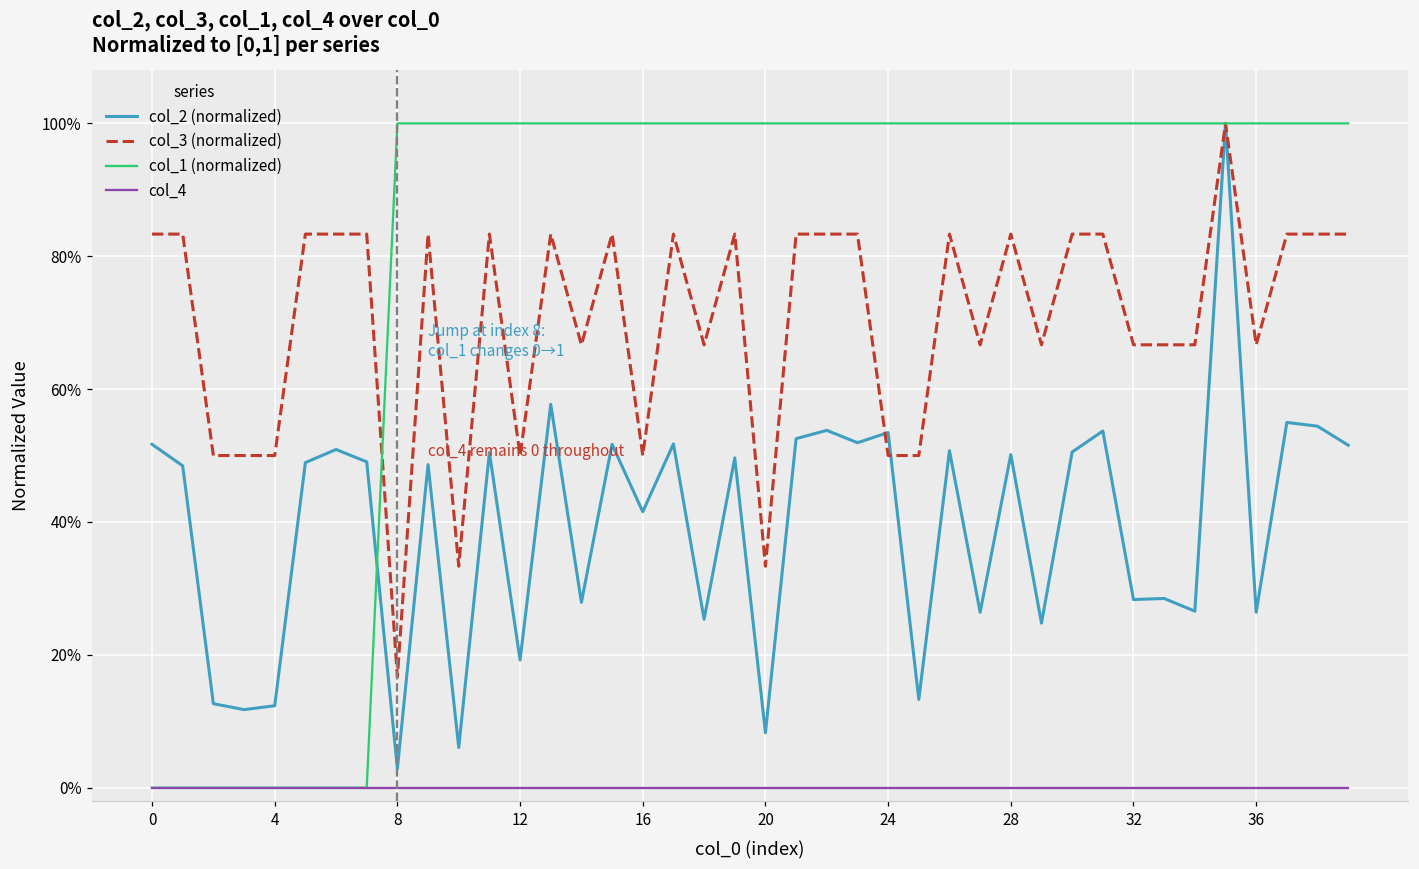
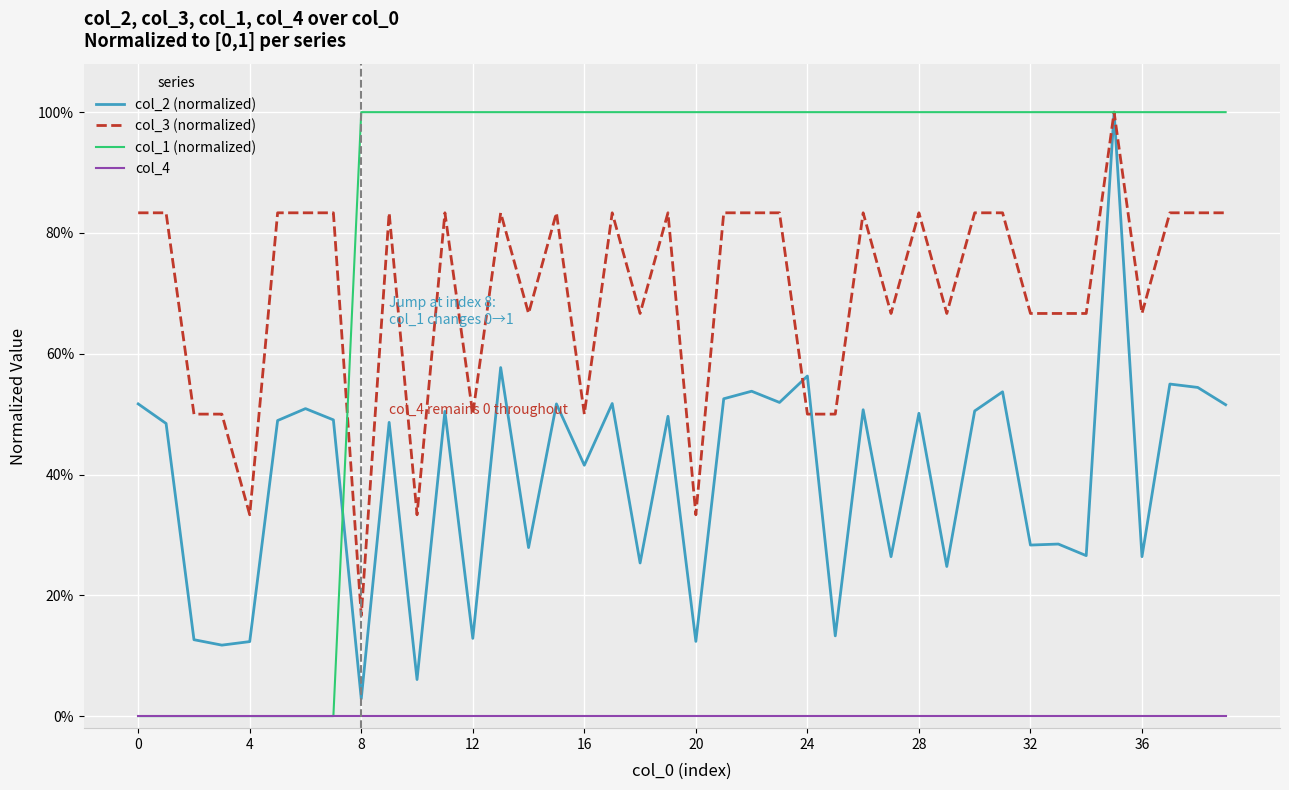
  {
    "col_2 (normalized)": {
      "0": "52%",
      "4": "12%",
      "8": "3%",
-     "12": "19%",
+     "12": "13%",
      "16": "42%",
-     "20": "8%",
-     "24": "53%",
+     "20": "12%",
+     "24": "56%",
      "28": "50%",
      "32": "28%",
      "36": "26%"
    },
    "col_3 (normalized)": {
      "0": "83%",
-     "4": "50%",
+     "4": "33%",
      "8": "17%",
      "16": "50%",
      "20": "33%",
      "24": "50%",
      "28": "83%",
      "32": "67%",
      "36": "67%"
    },
    "col_1 (normalized)": {
      "8": "100%",
      "12": "100%",
      "16": "100%",
      "20": "100%",
      "24": "100%",
      "28": "100%",
      "32": "100%",
      "36": "100%"
    },
    "col_4": {
      "8": "0%",
      "12": "0%",
      "16": "0%",
      "20": "0%",
      "24": "0%",
      "28": "0%",
      "32": "0%",
      "36": "0%"
    }
  }
